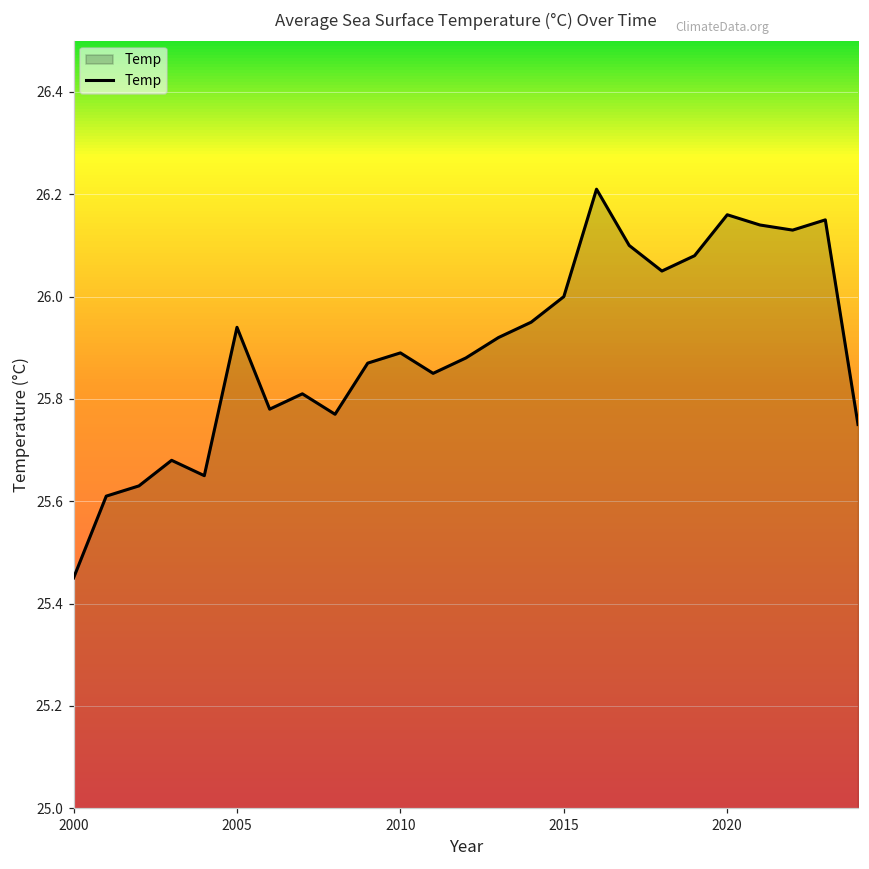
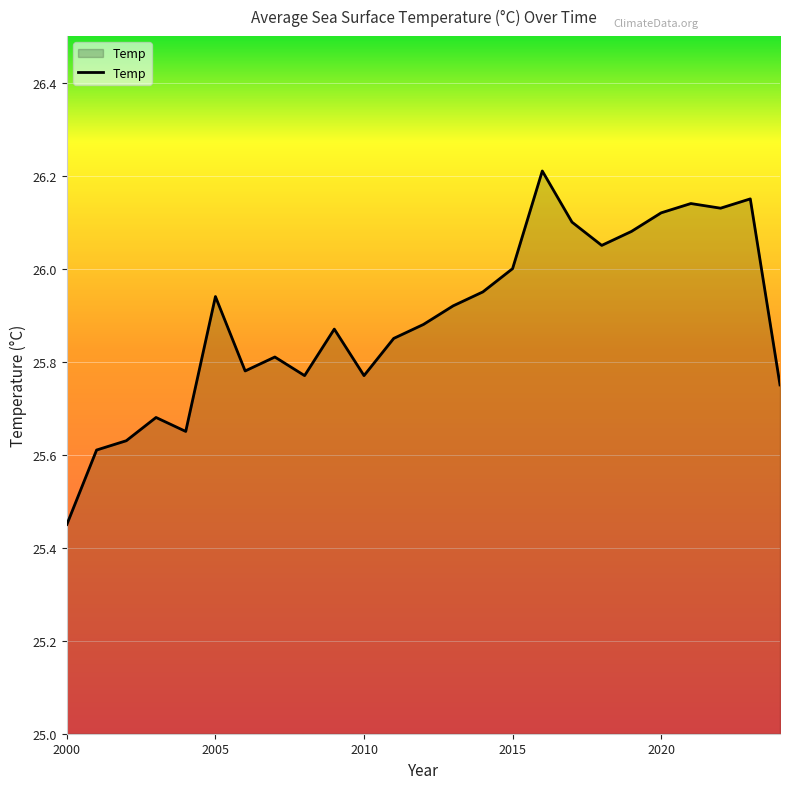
  {
    "2000": 25.45,
    "2005": 25.94,
-   "2010": 25.89,
+   "2010": 25.77,
    "2015": 26.00,
-   "2020": 26.16
+   "2020": 26.12
  }
